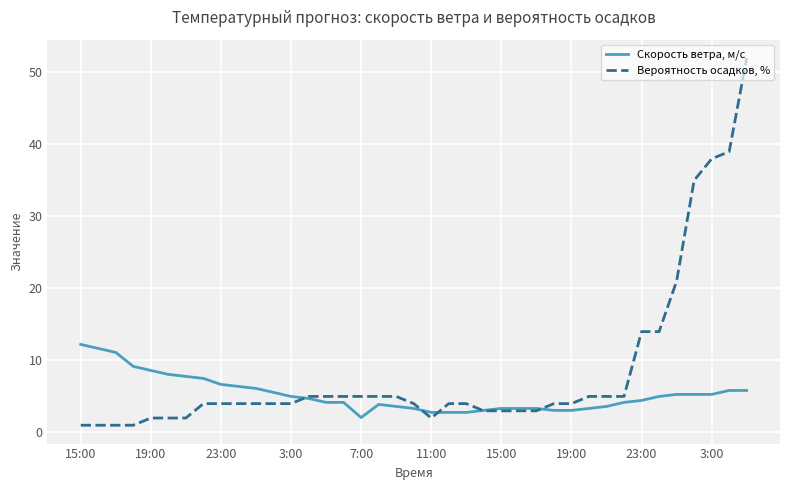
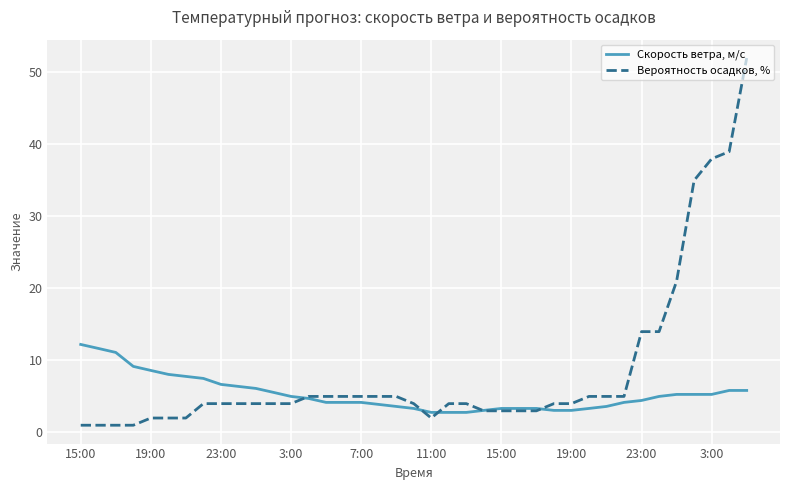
  {
    "Скорость ветра, м/c": {
-     "7:00": 2,
+     "7:00": 4,
      "11:00": 3
    },
    "Вероятность осадков, %": {
      "7:00": 5,
      "11:00": 2
    }
  }
